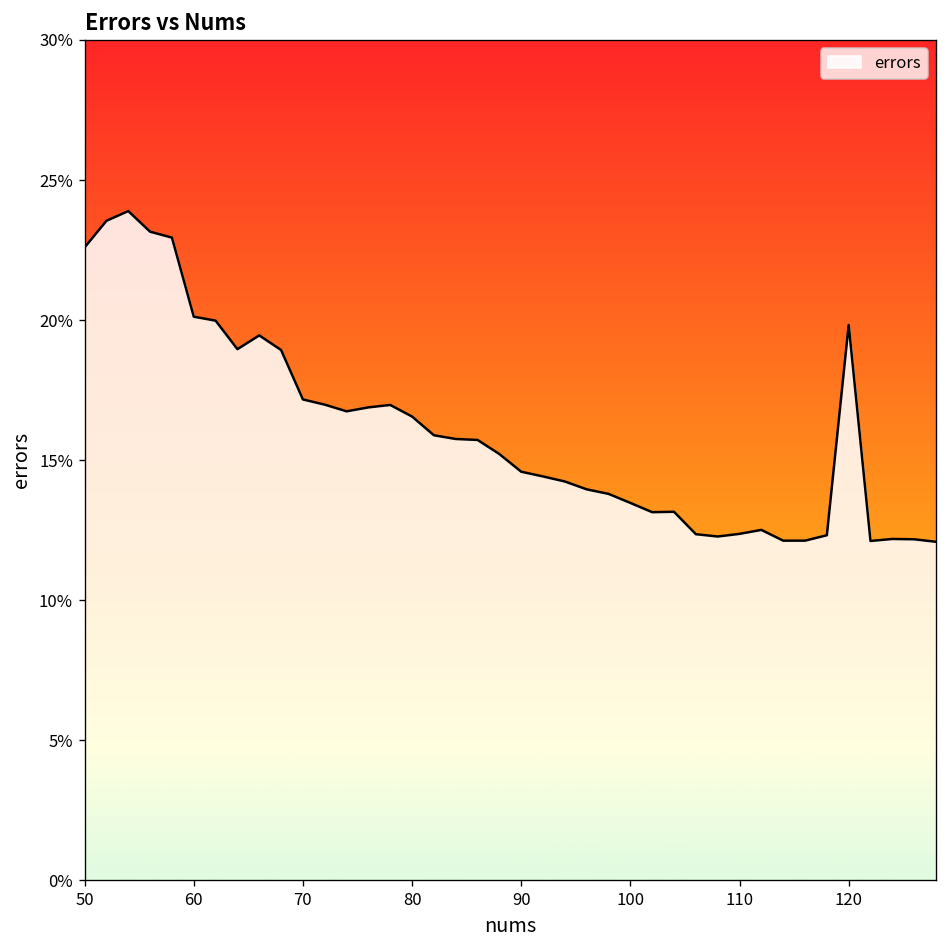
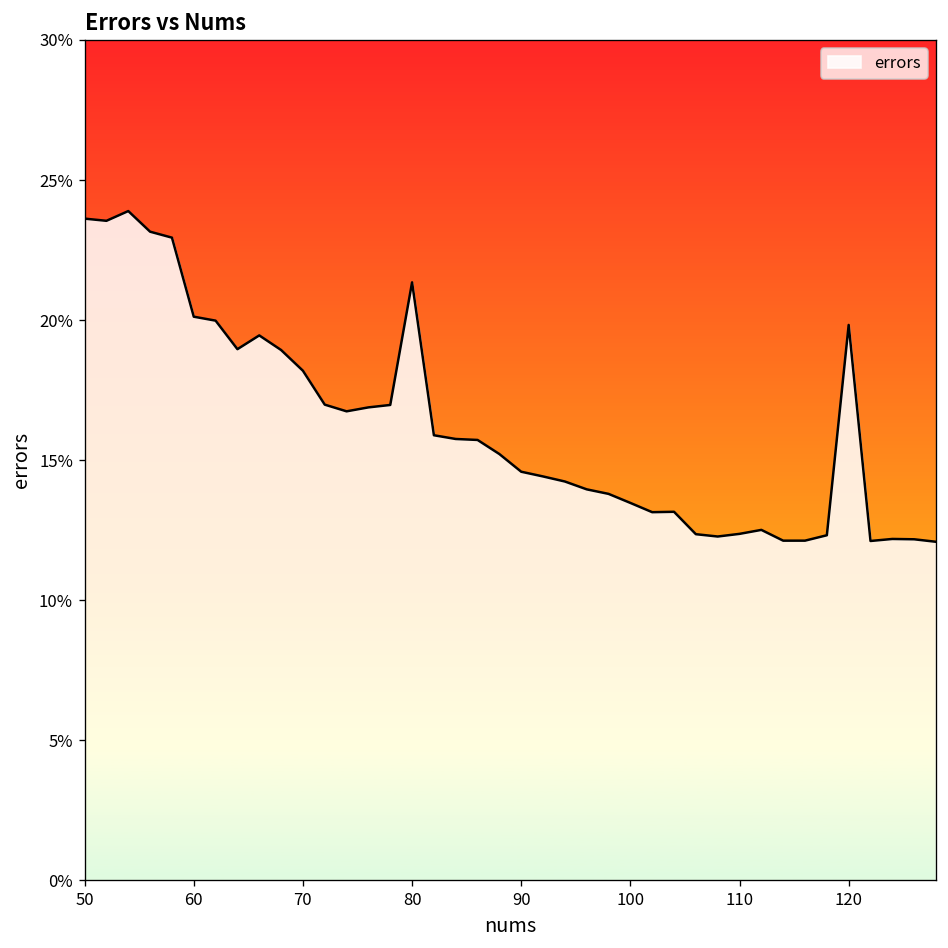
  {
-   "50": "22.6%",
+   "50": "23.6%",
    "60": "20.1%",
-   "70": "17.2%",
-   "80": "16.6%",
+   "70": "18.2%",
+   "80": "21.3%",
    "90": "14.6%",
    "100": "13.5%",
    "110": "12.4%",
    "120": "19.8%"
  }
